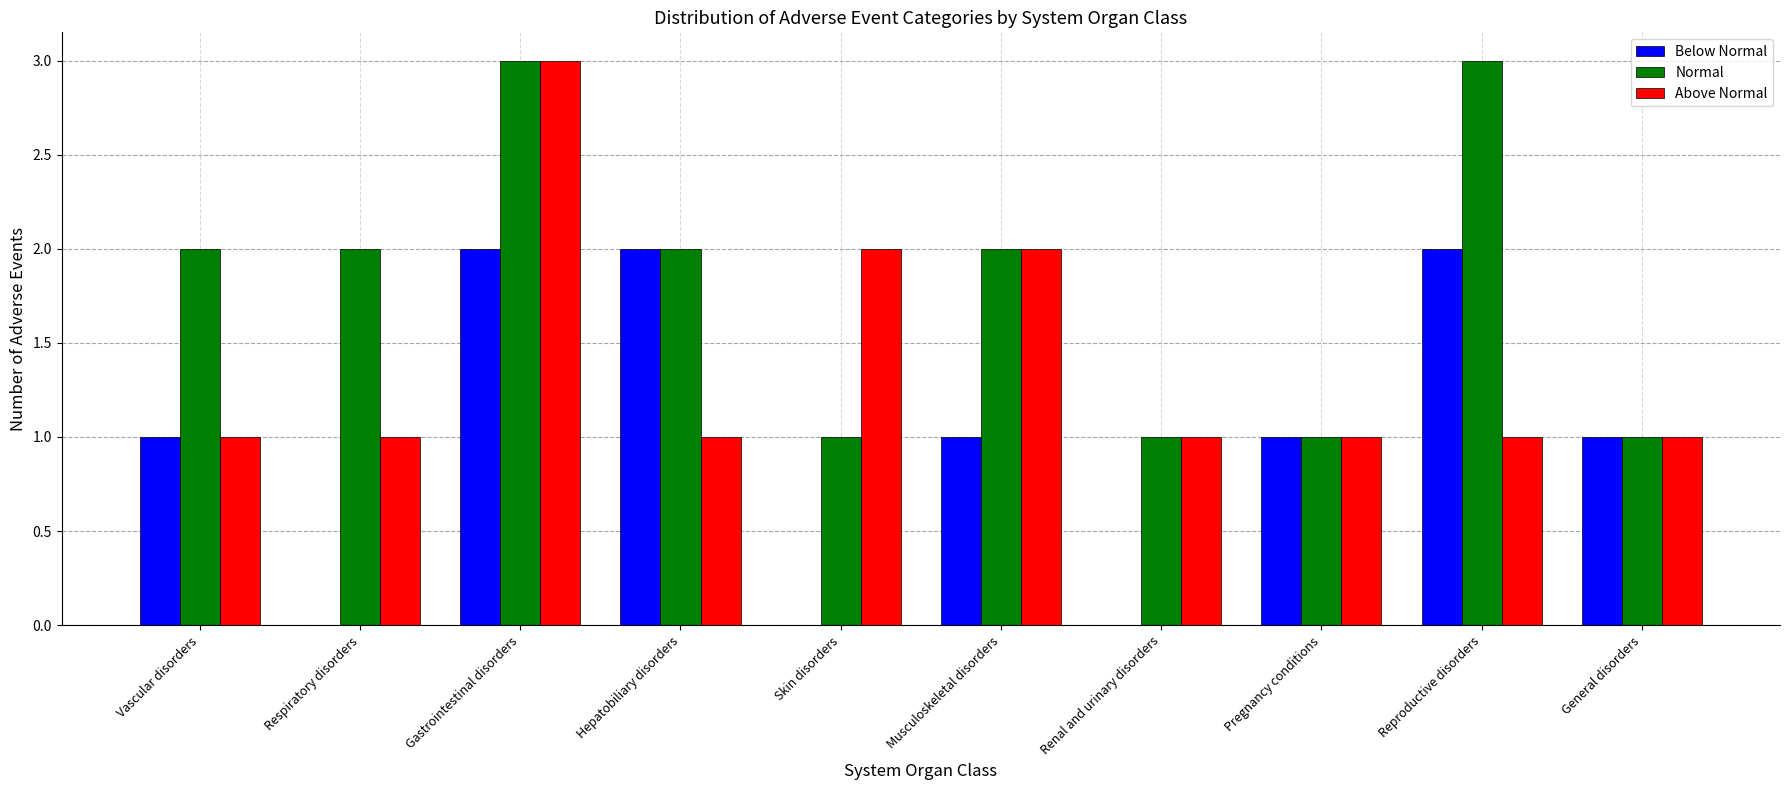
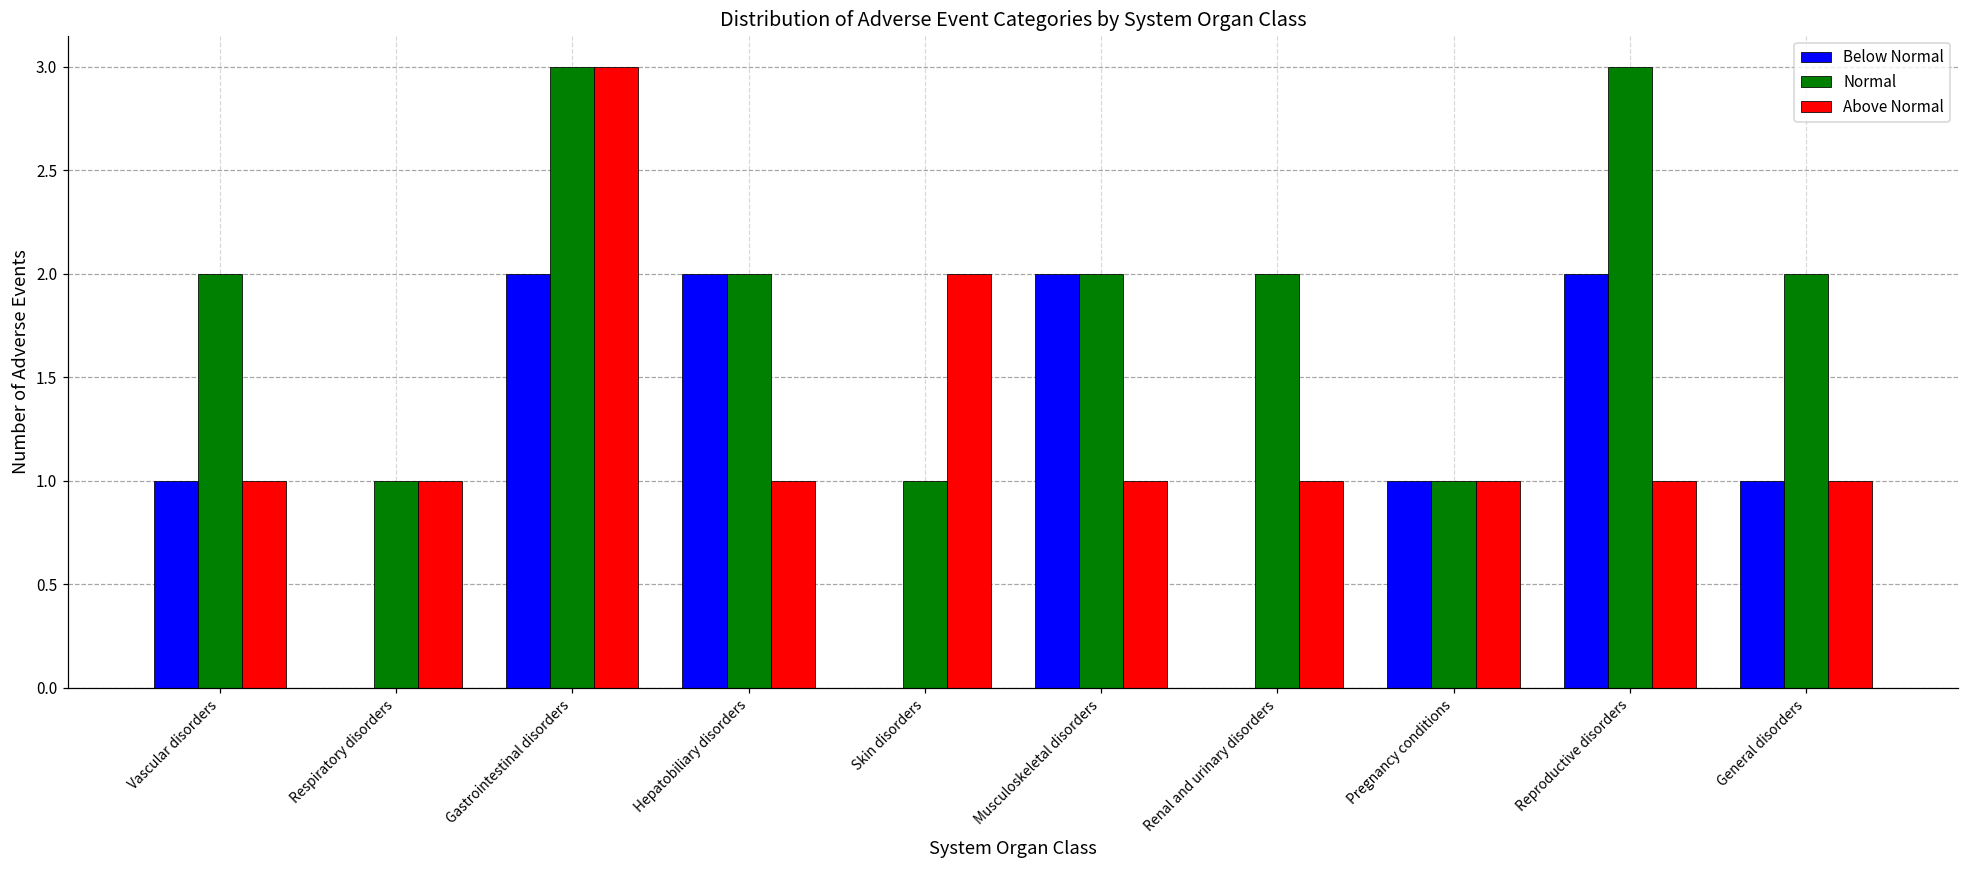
  {
    "Below Normal": {
      "Vascular disorders": 1,
      "Respiratory disorders": 0,
      "Gastrointestinal disorders": 2,
      "Hepatobiliary disorders": 2,
      "Skin disorders": 0,
-     "Musculoskeletal disorders": 1,
+     "Musculoskeletal disorders": 2,
      "Renal and urinary disorders": 0,
      "Pregnancy conditions": 1,
      "Reproductive disorders": 2,
      "General disorders": 1
    },
    "Normal": {
      "Vascular disorders": 2,
-     "Respiratory disorders": 2,
+     "Respiratory disorders": 1,
      "Gastrointestinal disorders": 3,
      "Hepatobiliary disorders": 2,
      "Skin disorders": 1,
      "Musculoskeletal disorders": 2,
-     "Renal and urinary disorders": 1,
+     "Renal and urinary disorders": 2,
      "Pregnancy conditions": 1,
      "Reproductive disorders": 3,
-     "General disorders": 1
+     "General disorders": 2
    },
    "Above Normal": {
      "Vascular disorders": 1,
      "Respiratory disorders": 1,
      "Gastrointestinal disorders": 3,
      "Hepatobiliary disorders": 1,
      "Skin disorders": 2,
-     "Musculoskeletal disorders": 2,
+     "Musculoskeletal disorders": 1,
      "Renal and urinary disorders": 1,
      "Pregnancy conditions": 1,
      "Reproductive disorders": 1,
      "General disorders": 1
    }
  }
